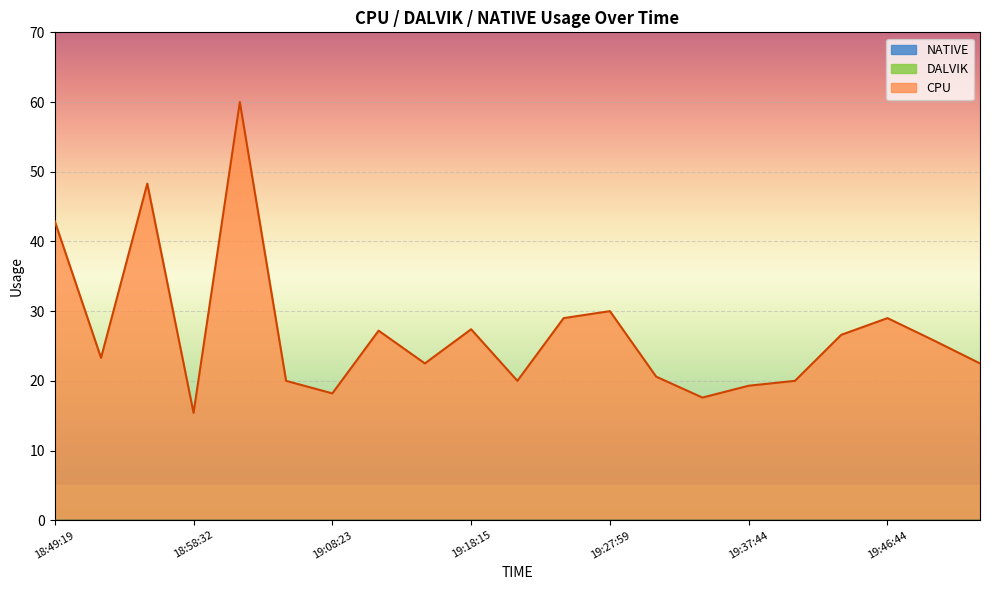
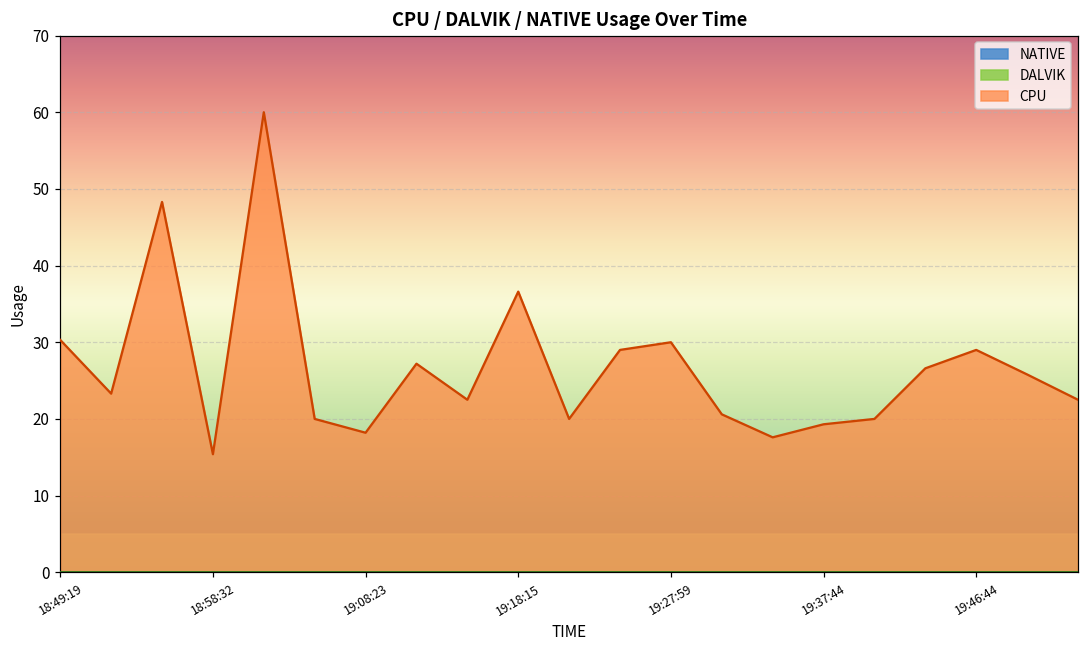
  {
    "CPU": {
-     "18:49:19": 43,
+     "18:49:19": 30,
      "18:58:32": 15,
      "19:08:23": 18,
-     "19:18:15": 27,
+     "19:18:15": 37,
      "19:27:59": 30,
      "19:37:44": 19,
      "19:46:44": 29
    }
  }
